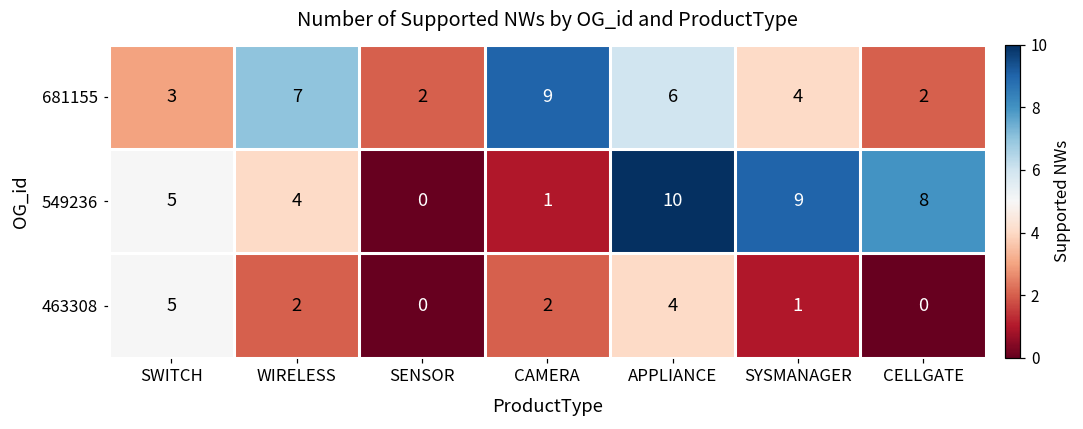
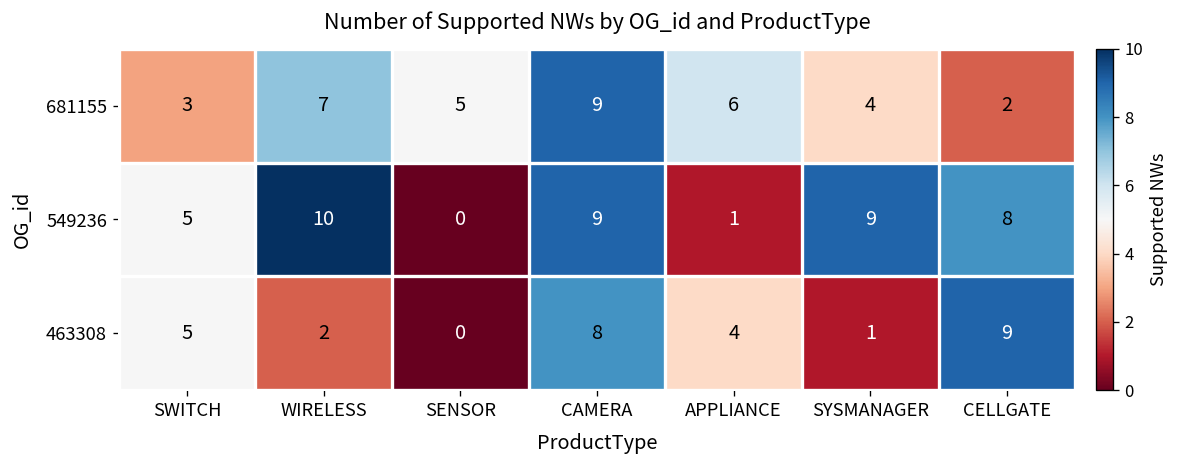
  {
    "681155": {
      "SWITCH": 3,
      "WIRELESS": 7,
-     "SENSOR": 2,
+     "SENSOR": 5,
      "CAMERA": 9,
      "APPLIANCE": 6,
      "SYSMANAGER": 4,
      "CELLGATE": 2
    },
    "549236": {
      "SWITCH": 5,
-     "WIRELESS": 4,
+     "WIRELESS": 10,
      "SENSOR": 0,
-     "CAMERA": 1,
-     "APPLIANCE": 10,
+     "CAMERA": 9,
+     "APPLIANCE": 1,
      "SYSMANAGER": 9,
      "CELLGATE": 8
    },
    "463308": {
      "SWITCH": 5,
      "WIRELESS": 2,
      "SENSOR": 0,
-     "CAMERA": 2,
+     "CAMERA": 8,
      "APPLIANCE": 4,
      "SYSMANAGER": 1,
-     "CELLGATE": 0
+     "CELLGATE": 9
    }
  }
